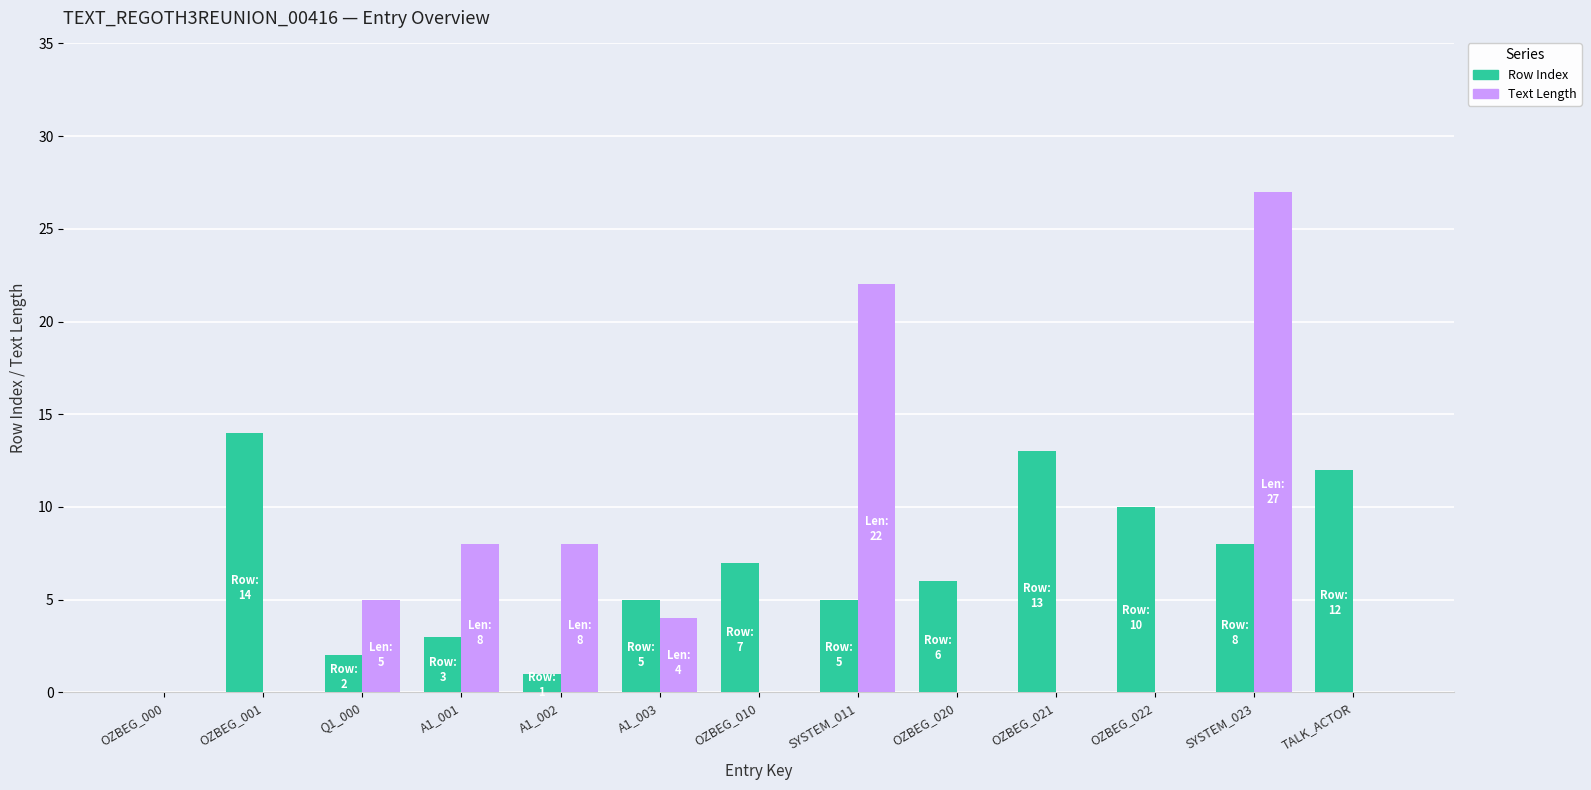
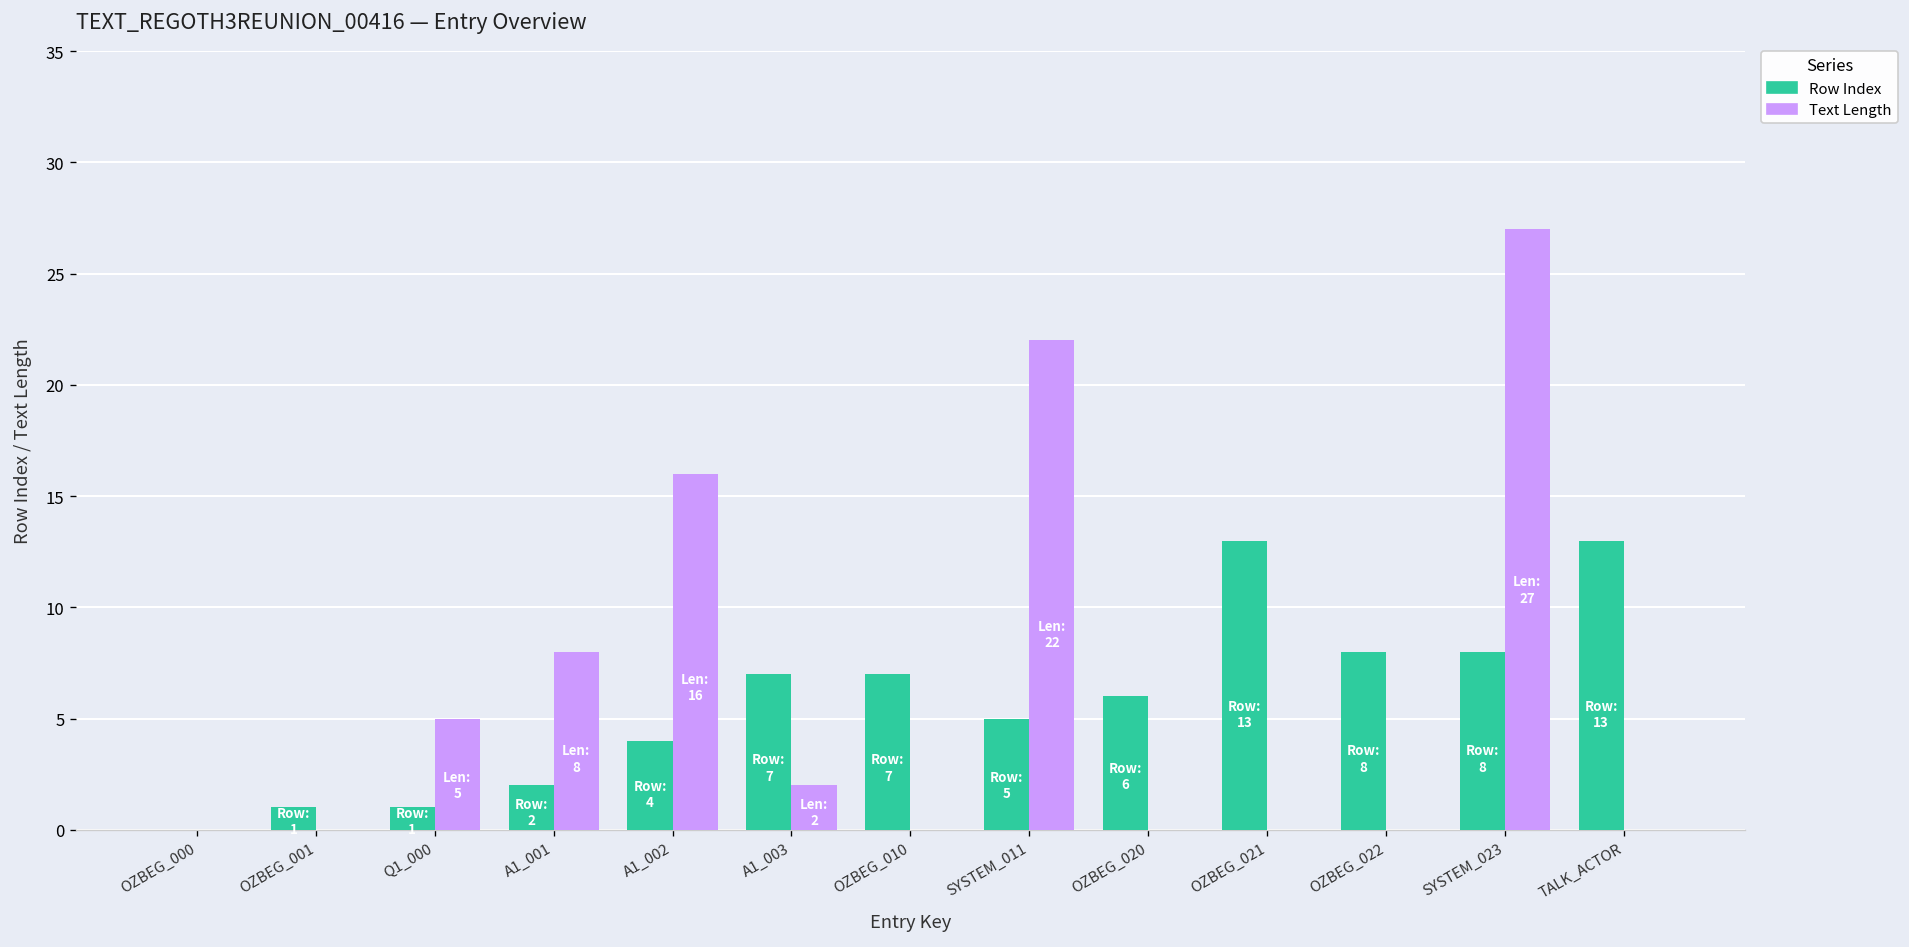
  {
    "Row Index": {
-     "OZBEG_001": 14,
-     "Q1_000": 2,
-     "A1_001": 3,
-     "A1_002": 1,
-     "A1_003": 5,
+     "OZBEG_001": 1,
+     "Q1_000": 1,
+     "A1_001": 2,
+     "A1_002": 4,
+     "A1_003": 7,
      "OZBEG_010": 7,
      "SYSTEM_011": 5,
      "OZBEG_020": 6,
      "OZBEG_021": 13,
-     "OZBEG_022": 10,
+     "OZBEG_022": 8,
      "SYSTEM_023": 8,
-     "TALK_ACTOR": 12
+     "TALK_ACTOR": 13
    },
    "Text Length": {
      "Q1_000": 5,
      "A1_001": 8,
-     "A1_002": 8,
-     "A1_003": 4,
+     "A1_002": 16,
+     "A1_003": 2,
      "SYSTEM_011": 22,
      "SYSTEM_023": 27
    }
  }
